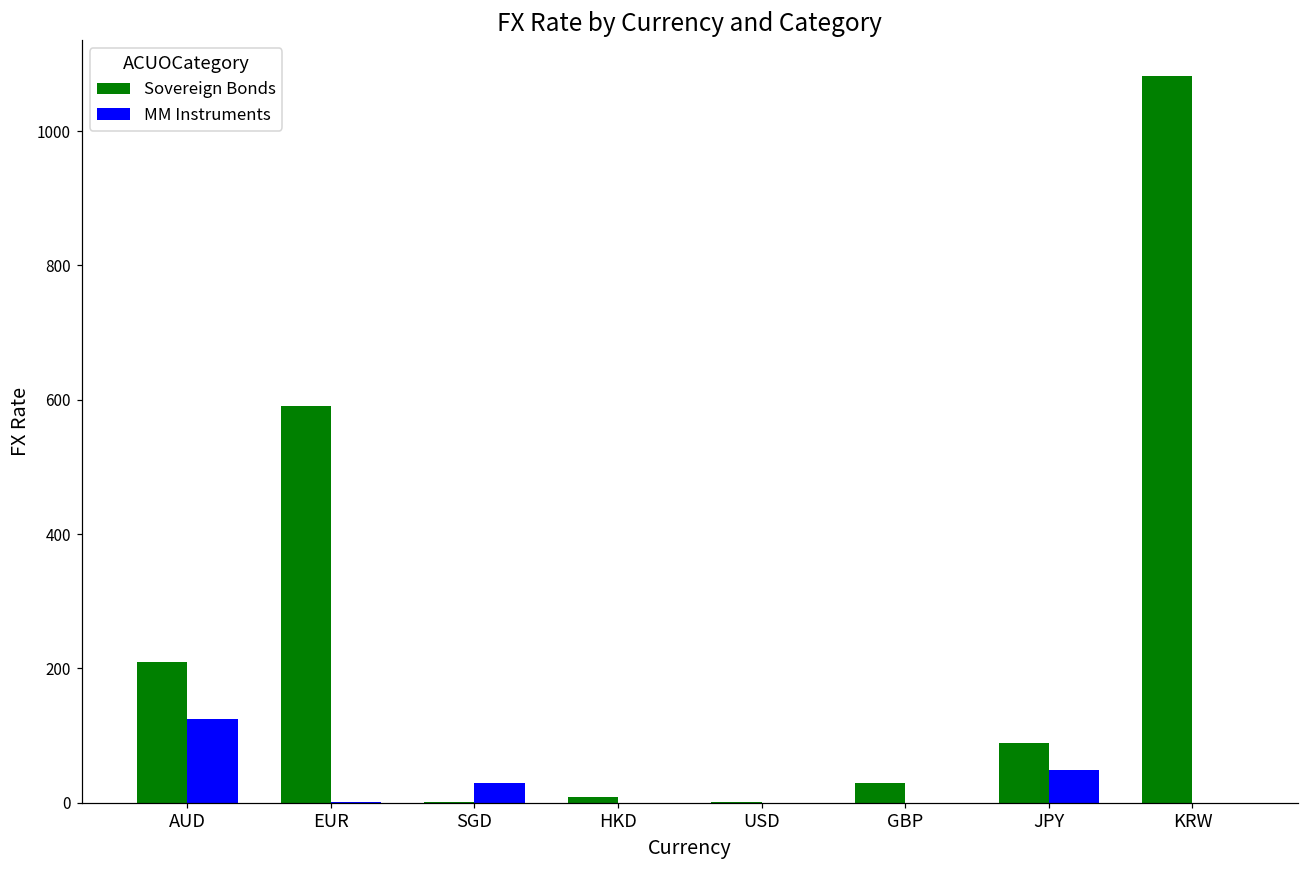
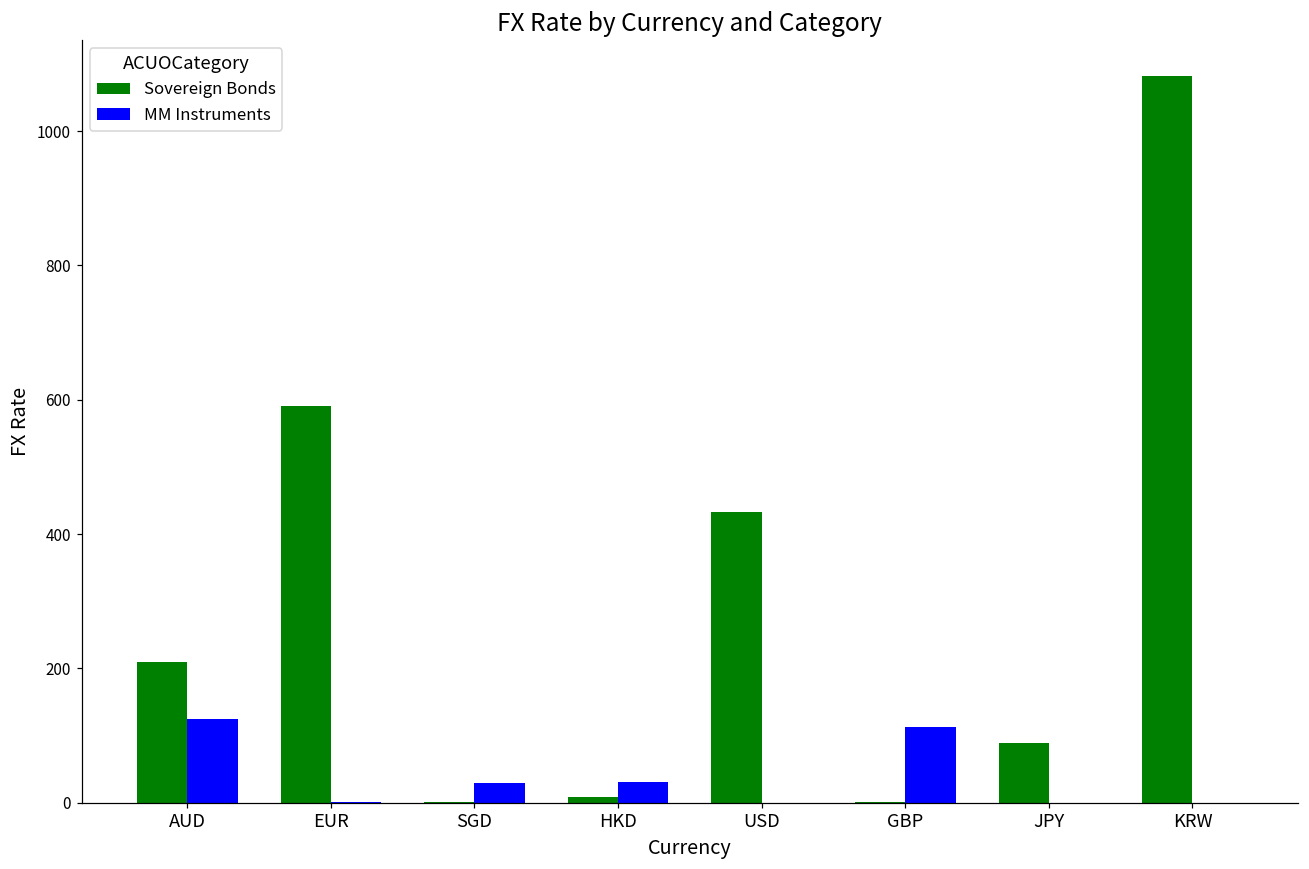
  {
    "Sovereign Bonds": {
      "AUD": 210,
      "EUR": 590,
      "HKD": 10,
-     "USD": 0,
-     "GBP": 30,
+     "USD": 430,
+     "GBP": 0,
      "JPY": 90,
      "KRW": 1080
    },
    "MM Instruments": {
      "AUD": 120,
      "SGD": 30,
-     "HKD": 0,
+     "HKD": 30,
      "USD": 0,
-     "GBP": 0,
-     "JPY": 50,
+     "GBP": 110,
+     "JPY": 0,
      "KRW": 0
    }
  }
